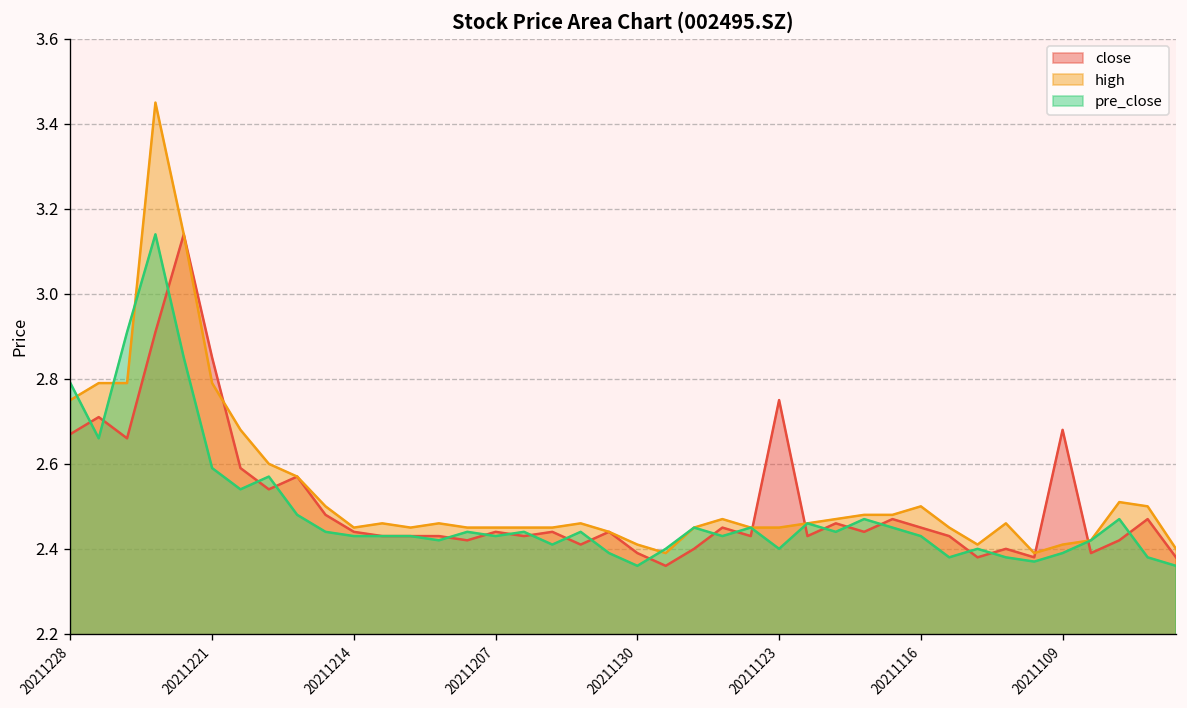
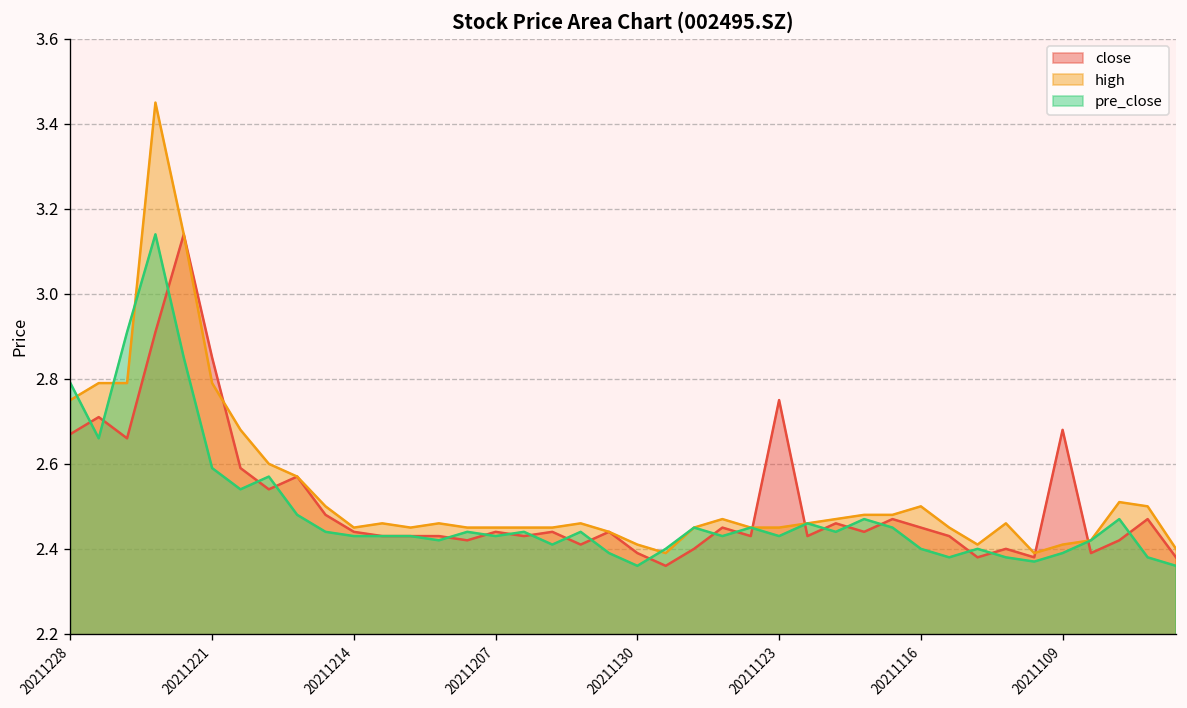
  {
    "close": {
      "20211228": 2.67,
      "20211221": 2.85,
      "20211214": 2.44,
      "20211207": 2.44,
      "20211130": 2.39,
      "20211123": 2.75,
      "20211116": 2.45,
      "20211109": 2.68
    },
    "high": {
      "20211228": 2.75,
      "20211221": 2.79,
      "20211214": 2.45,
      "20211207": 2.45,
      "20211130": 2.41,
      "20211123": 2.45,
      "20211116": 2.50,
      "20211109": 2.41
    },
    "pre_close": {
      "20211228": 2.79,
      "20211221": 2.59,
      "20211214": 2.43,
      "20211207": 2.43,
      "20211130": 2.36,
-     "20211123": 2.40,
-     "20211116": 2.43,
+     "20211123": 2.43,
+     "20211116": 2.40,
      "20211109": 2.39
    }
  }
